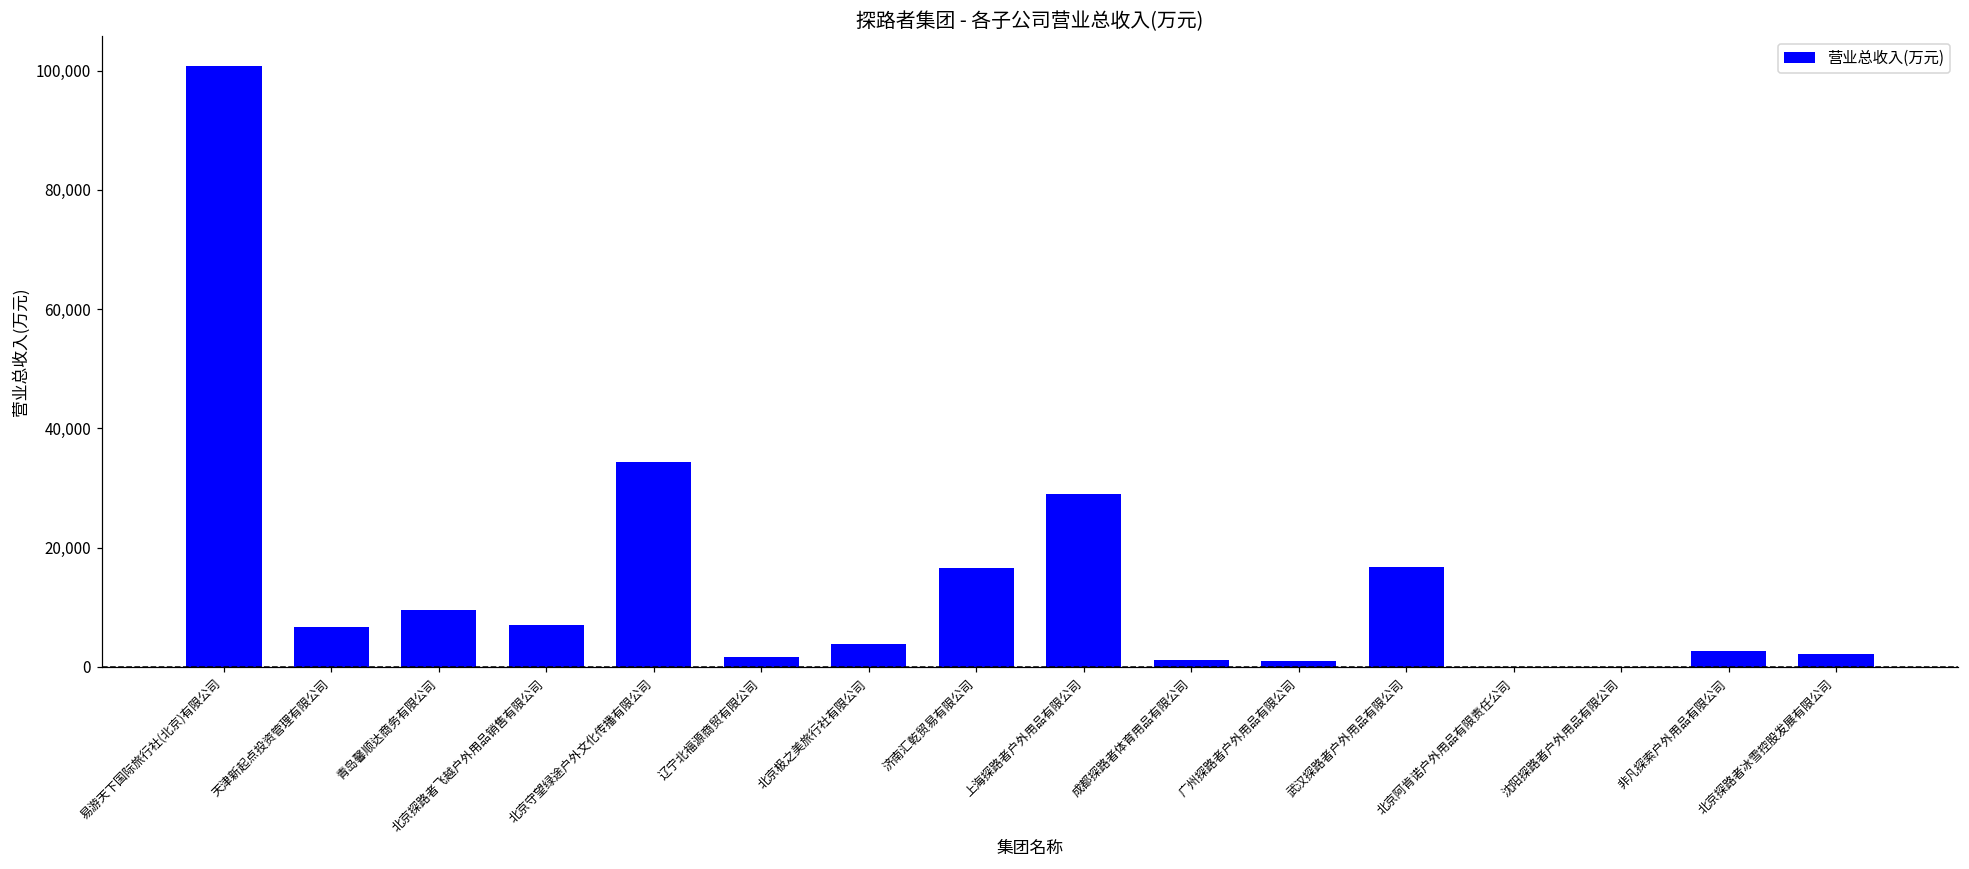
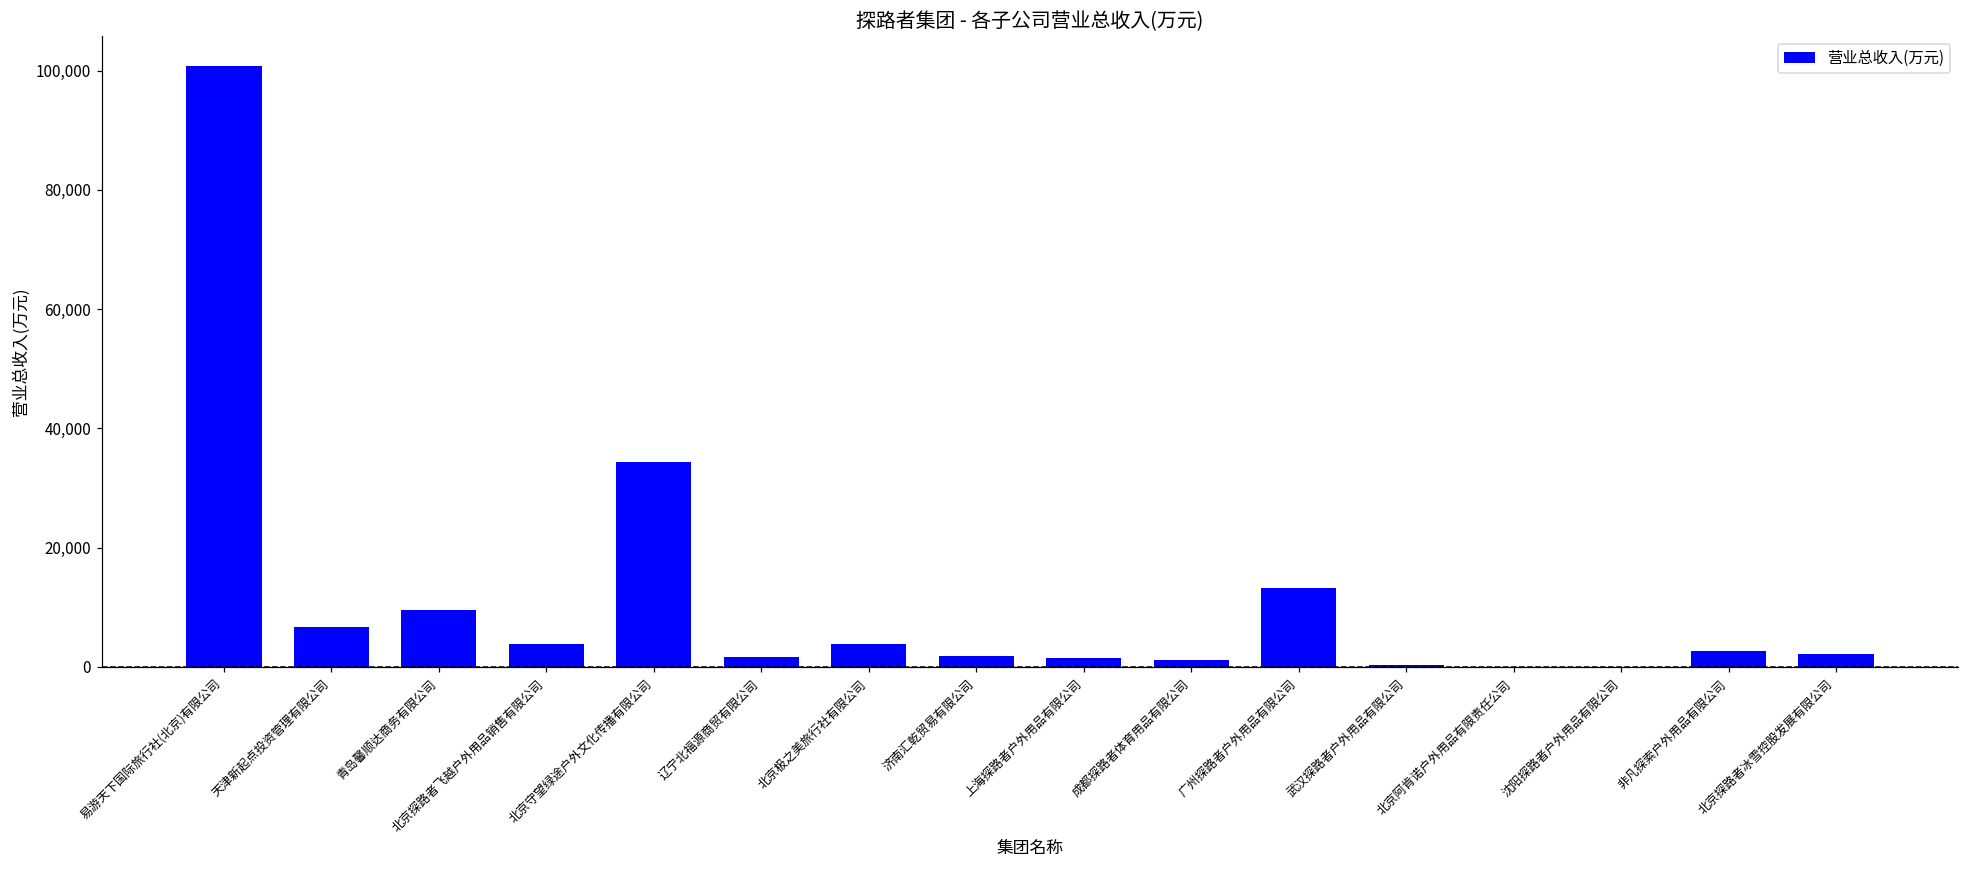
  {
    "易游天下国际旅行社(北京)有限公司": "101,000",
    "天津新起点投资管理有限公司": "7,000",
    "青岛馨顺达商务有限公司": "10,000",
-   "北京探路者飞越户外用品销售有限公司": "7,000",
+   "北京探路者飞越户外用品销售有限公司": "4,000",
    "北京守望绿途户外文化传播有限公司": "34,000",
    "辽宁北福源商贸有限公司": "2,000",
    "北京极之美旅行社有限公司": "4,000",
-   "济南汇乾贸易有限公司": "17,000",
-   "上海探路者户外用品有限公司": "29,000",
+   "济南汇乾贸易有限公司": "2,000",
+   "上海探路者户外用品有限公司": "1,000",
    "成都探路者体育用品有限公司": "1,000",
-   "广州探路者户外用品有限公司": "1,000",
-   "武汉探路者户外用品有限公司": "17,000",
+   "广州探路者户外用品有限公司": "13,000",
+   "武汉探路者户外用品有限公司": "0",
    "沈阳探路者户外用品有限公司": "0",
    "非凡探索户外用品有限公司": "3,000",
    "北京探路者冰雪控股发展有限公司": "2,000"
  }
